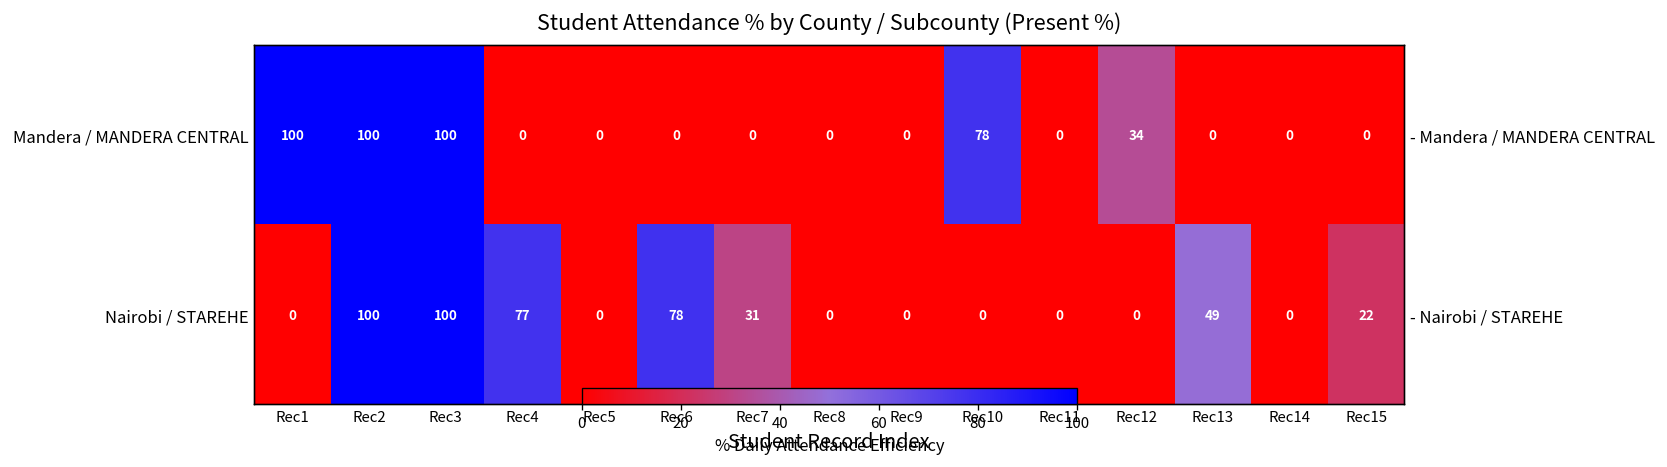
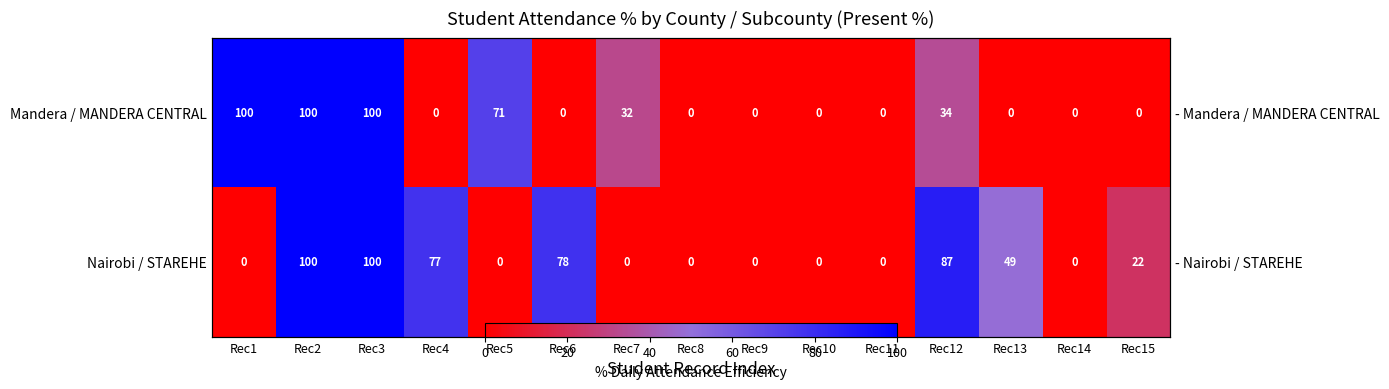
  {
    "Mandera / MANDERA CENTRAL": {
      "Rec1": 100,
      "Rec2": 100,
      "Rec3": 100,
      "Rec4": 0,
-     "Rec5": 0,
+     "Rec5": 71,
      "Rec6": 0,
-     "Rec7": 0,
+     "Rec7": 32,
      "Rec8": 0,
      "Rec9": 0,
-     "Rec10": 78,
+     "Rec10": 0,
      "Rec11": 0,
      "Rec12": 34,
      "Rec13": 0,
      "Rec14": 0,
      "Rec15": 0
    },
    "Nairobi / STAREHE": {
      "Rec1": 0,
      "Rec2": 100,
      "Rec3": 100,
      "Rec4": 77,
      "Rec5": 0,
      "Rec6": 78,
-     "Rec7": 31,
+     "Rec7": 0,
      "Rec8": 0,
      "Rec9": 0,
      "Rec10": 0,
      "Rec11": 0,
-     "Rec12": 0,
+     "Rec12": 87,
      "Rec13": 49,
      "Rec14": 0,
      "Rec15": 22
    }
  }
